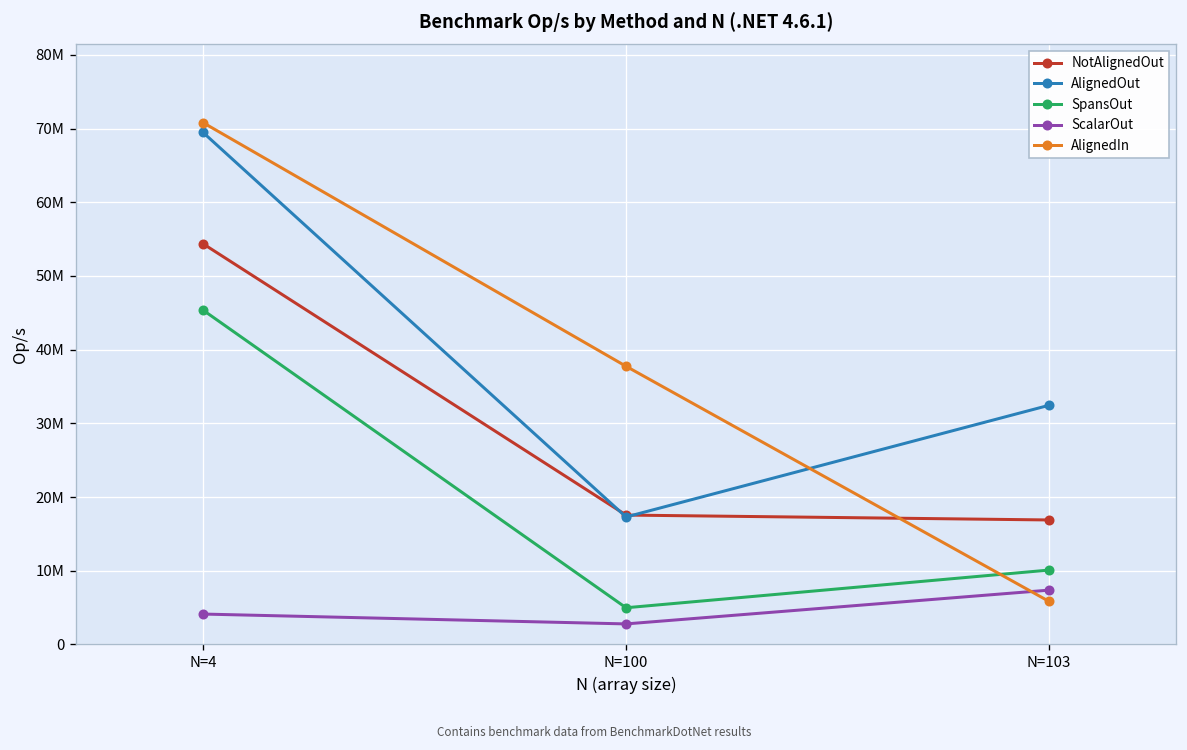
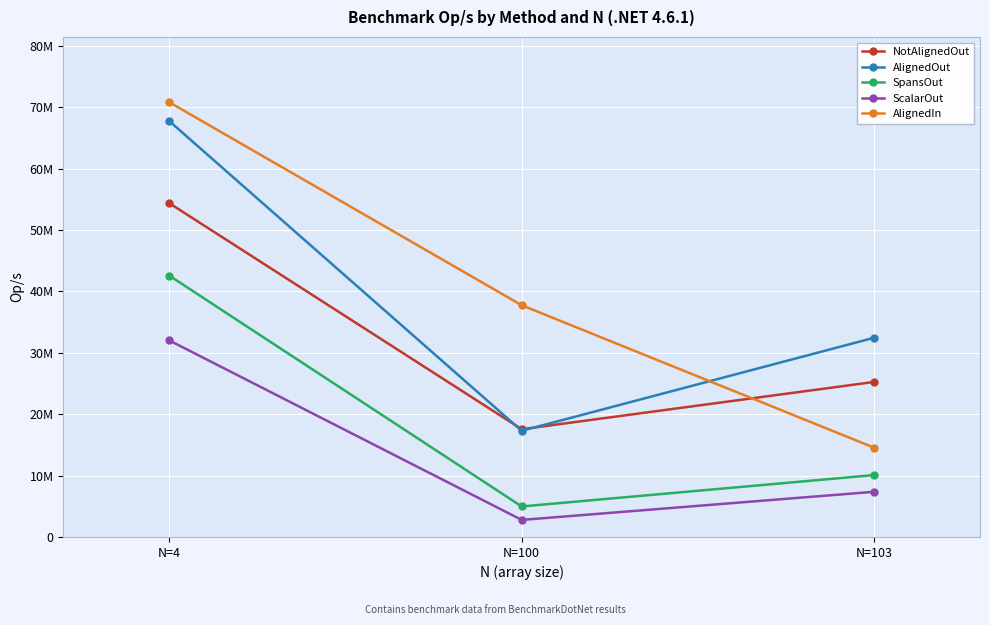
  {
    "NotAlignedOut": {
      "N=4": 54000000,
-     "N=103": 17000000
+     "N=103": 25000000
    },
    "AlignedOut": {
-     "N=4": 69000000,
+     "N=4": 68000000,
      "N=103": 32000000
    },
    "SpansOut": {
-     "N=4": 45000000,
+     "N=4": 43000000,
      "N=100": 5000000,
      "N=103": 10000000
    },
    "ScalarOut": {
-     "N=4": 4000000,
+     "N=4": 32000000,
      "N=100": 3000000,
      "N=103": 7000000
    },
    "AlignedIn": {
      "N=4": 71000000,
      "N=100": 38000000,
-     "N=103": 6000000
+     "N=103": 15000000
    }
  }
